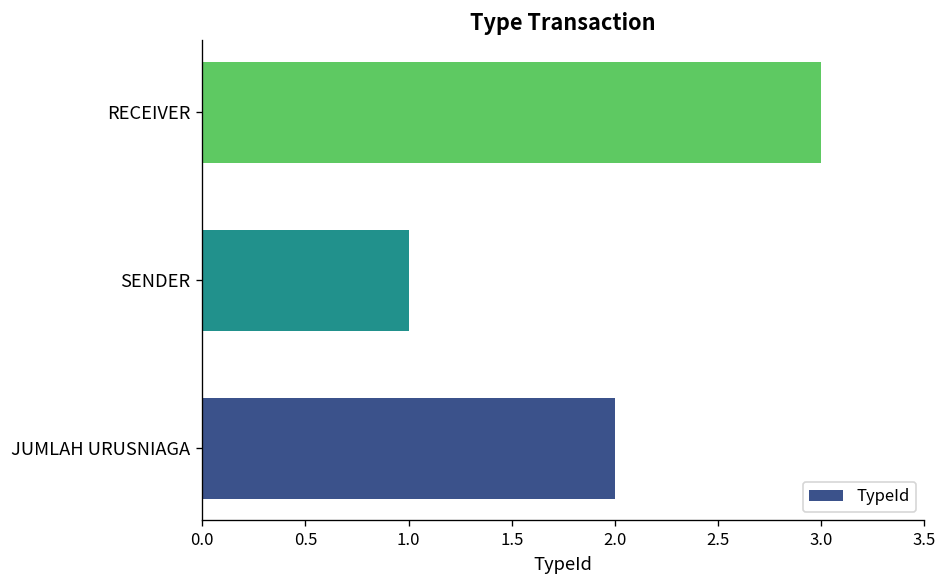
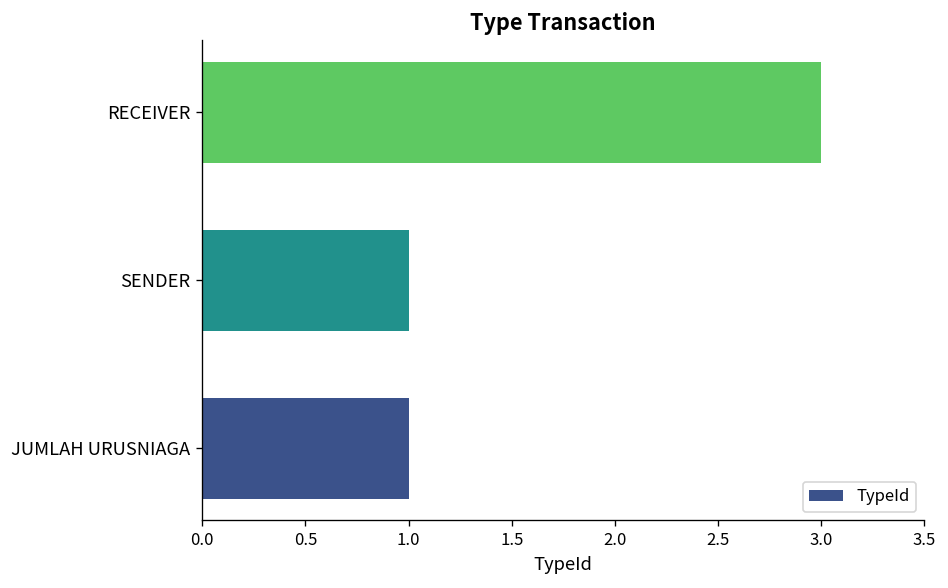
  {
    "RECEIVER": 3,
    "SENDER": 1,
-   "JUMLAH URUSNIAGA": 2
+   "JUMLAH URUSNIAGA": 1
  }
